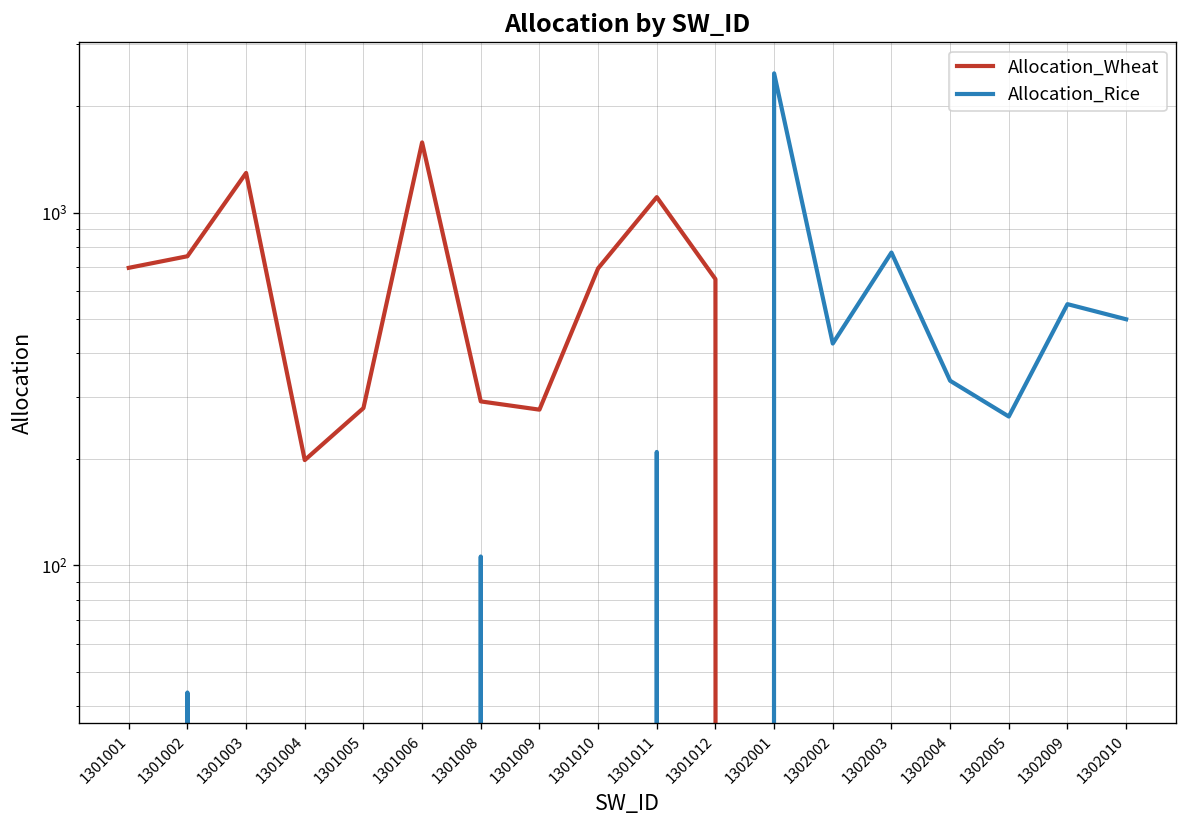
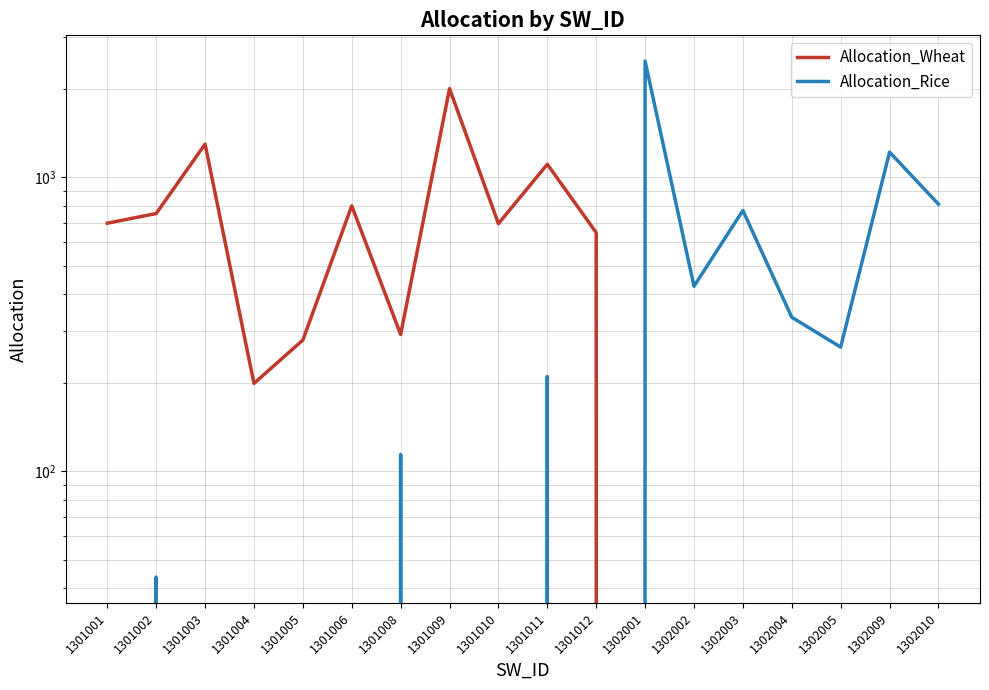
  {
    "Allocation_Wheat": {
      "1301001": 700,
      "1301002": 750,
      "1301003": 1300,
      "1301004": 200,
      "1301005": 280,
-     "1301006": 1600,
+     "1301006": 800,
      "1301008": 290,
-     "1301009": 280,
+     "1301009": 2000,
      "1301010": 690,
      "1301011": 1110,
      "1301012": 650
    },
    "Allocation_Rice": {
      "1301002": 44,
-     "1301008": 106,
+     "1301008": 114,
      "1301011": 210,
      "1302001": 2500,
      "1302002": 430,
      "1302003": 770,
      "1302004": 330,
      "1302005": 260,
-     "1302009": 550,
-     "1302010": 500
+     "1302009": 1220,
+     "1302010": 810
    }
  }
